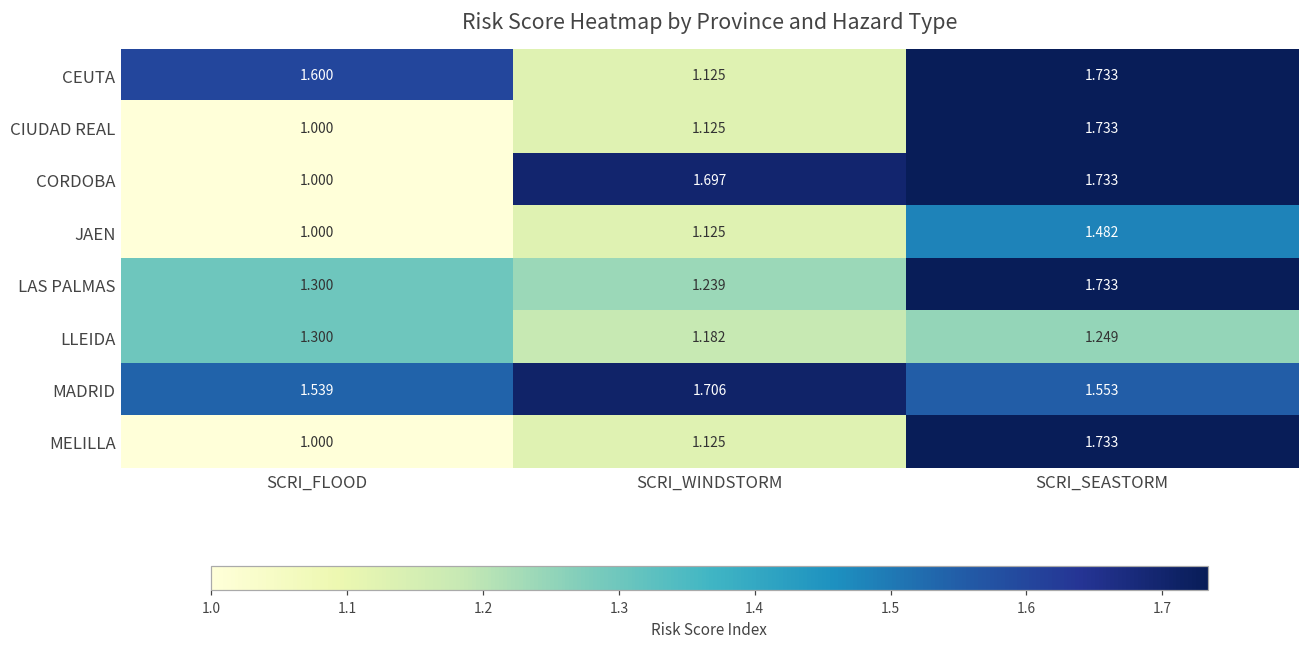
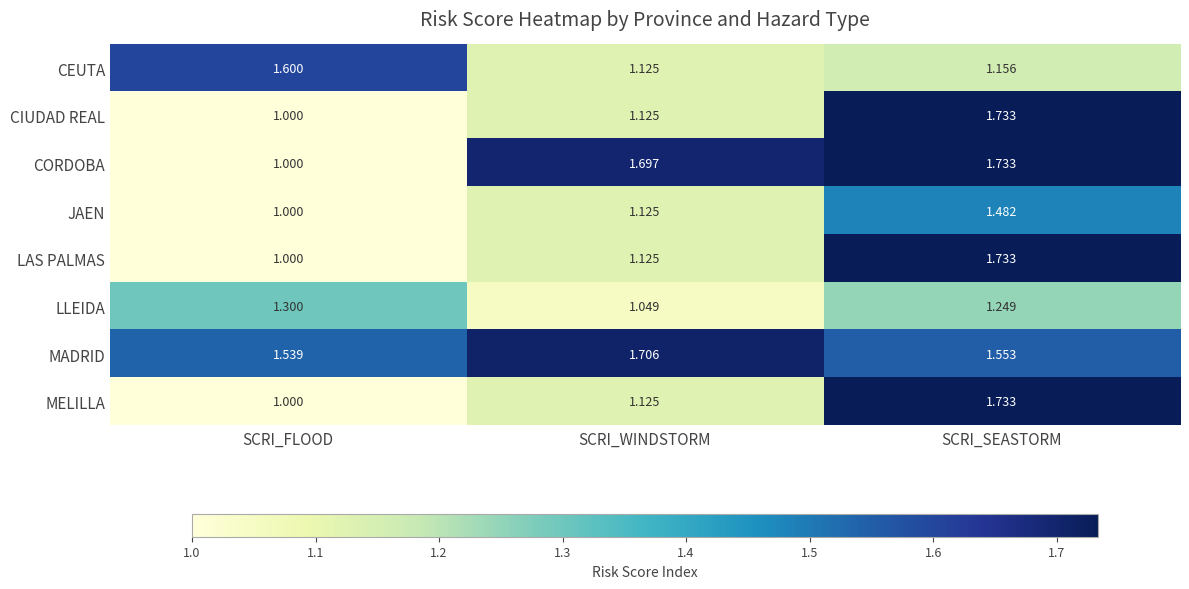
  {
    "CEUTA": {
      "SCRI_FLOOD": 1.600,
      "SCRI_WINDSTORM": 1.125,
-     "SCRI_SEASTORM": 1.733
+     "SCRI_SEASTORM": 1.156
    },
    "CIUDAD REAL": {
      "SCRI_FLOOD": 1.000,
      "SCRI_WINDSTORM": 1.125,
      "SCRI_SEASTORM": 1.733
    },
    "CORDOBA": {
      "SCRI_FLOOD": 1.000,
      "SCRI_WINDSTORM": 1.697,
      "SCRI_SEASTORM": 1.733
    },
    "JAEN": {
      "SCRI_FLOOD": 1.000,
      "SCRI_WINDSTORM": 1.125,
      "SCRI_SEASTORM": 1.482
    },
    "LAS PALMAS": {
-     "SCRI_FLOOD": 1.300,
-     "SCRI_WINDSTORM": 1.239,
+     "SCRI_FLOOD": 1.000,
+     "SCRI_WINDSTORM": 1.125,
      "SCRI_SEASTORM": 1.733
    },
    "LLEIDA": {
      "SCRI_FLOOD": 1.300,
-     "SCRI_WINDSTORM": 1.182,
+     "SCRI_WINDSTORM": 1.049,
      "SCRI_SEASTORM": 1.249
    },
    "MADRID": {
      "SCRI_FLOOD": 1.539,
      "SCRI_WINDSTORM": 1.706,
      "SCRI_SEASTORM": 1.553
    },
    "MELILLA": {
      "SCRI_FLOOD": 1.000,
      "SCRI_WINDSTORM": 1.125,
      "SCRI_SEASTORM": 1.733
    }
  }
